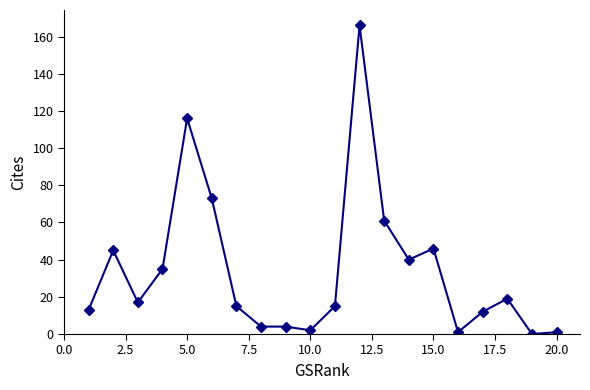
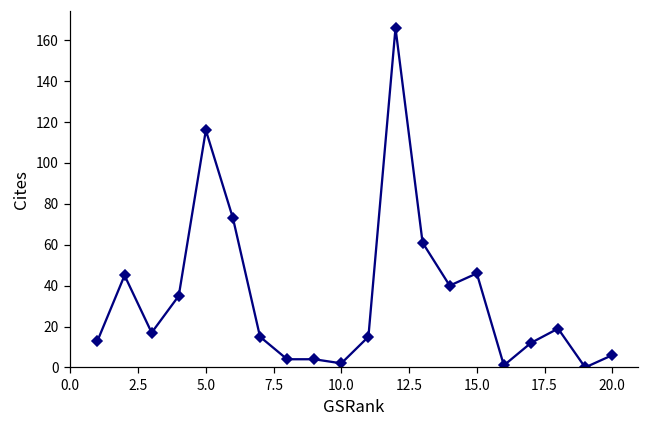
  {
    "5.0": 116,
    "10.0": 2,
    "15.0": 46,
-   "20.0": 1
+   "20.0": 6
  }
